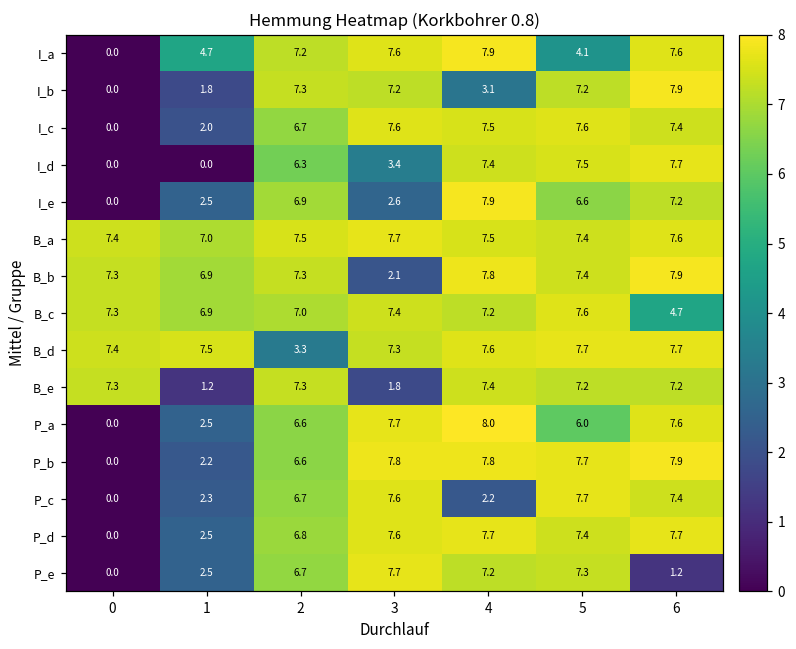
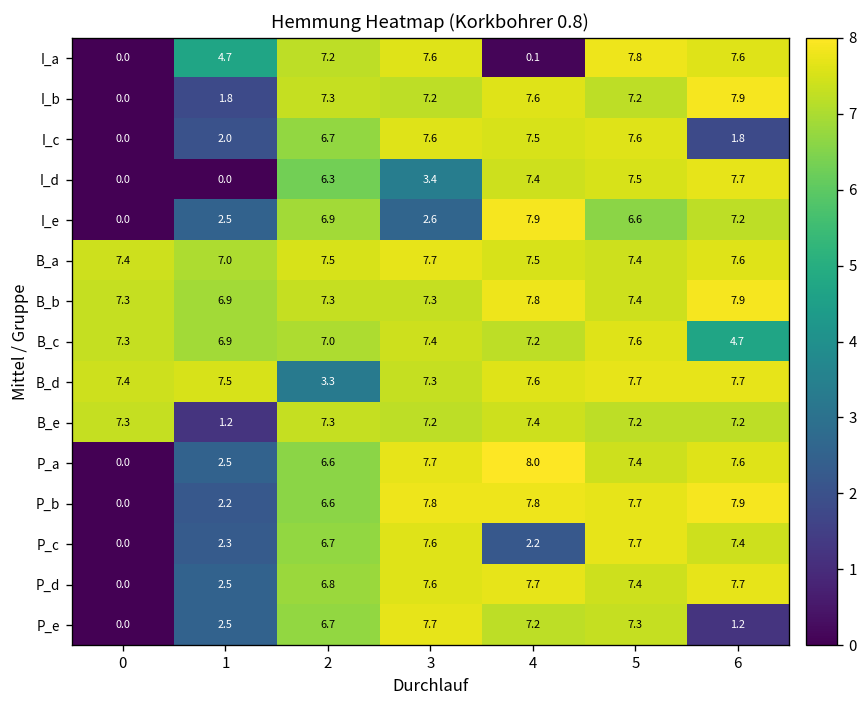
  {
    "I_a": {
      "0": 0.0,
      "1": 4.7,
      "2": 7.2,
      "3": 7.6,
-     "4": 7.9,
-     "5": 4.1,
+     "4": 0.1,
+     "5": 7.8,
      "6": 7.6
    },
    "I_b": {
      "0": 0.0,
      "1": 1.8,
      "2": 7.3,
      "3": 7.2,
-     "4": 3.1,
+     "4": 7.6,
      "5": 7.2,
      "6": 7.9
    },
    "I_c": {
      "0": 0.0,
      "1": 2.0,
      "2": 6.7,
      "3": 7.6,
      "4": 7.5,
      "5": 7.6,
-     "6": 7.4
+     "6": 1.8
    },
    "I_d": {
      "0": 0.0,
      "1": 0.0,
      "2": 6.3,
      "3": 3.4,
      "4": 7.4,
      "5": 7.5,
      "6": 7.7
    },
    "I_e": {
      "0": 0.0,
      "1": 2.5,
      "2": 6.9,
      "3": 2.6,
      "4": 7.9,
      "5": 6.6,
      "6": 7.2
    },
    "B_a": {
      "0": 7.4,
      "1": 7.0,
      "2": 7.5,
      "3": 7.7,
      "4": 7.5,
      "5": 7.4,
      "6": 7.6
    },
    "B_b": {
      "0": 7.3,
      "1": 6.9,
      "2": 7.3,
-     "3": 2.1,
+     "3": 7.3,
      "4": 7.8,
      "5": 7.4,
      "6": 7.9
    },
    "B_c": {
      "0": 7.3,
      "1": 6.9,
      "2": 7.0,
      "3": 7.4,
      "4": 7.2,
      "5": 7.6,
      "6": 4.7
    },
    "B_d": {
      "0": 7.4,
      "1": 7.5,
      "2": 3.3,
      "3": 7.3,
      "4": 7.6,
      "5": 7.7,
      "6": 7.7
    },
    "B_e": {
      "0": 7.3,
      "1": 1.2,
      "2": 7.3,
-     "3": 1.8,
+     "3": 7.2,
      "4": 7.4,
      "5": 7.2,
      "6": 7.2
    },
    "P_a": {
      "0": 0.0,
      "1": 2.5,
      "2": 6.6,
      "3": 7.7,
      "4": 8.0,
-     "5": 6.0,
+     "5": 7.4,
      "6": 7.6
    },
    "P_b": {
      "0": 0.0,
      "1": 2.2,
      "2": 6.6,
      "3": 7.8,
      "4": 7.8,
      "5": 7.7,
      "6": 7.9
    },
    "P_c": {
      "0": 0.0,
      "1": 2.3,
      "2": 6.7,
      "3": 7.6,
      "4": 2.2,
      "5": 7.7,
      "6": 7.4
    },
    "P_d": {
      "0": 0.0,
      "1": 2.5,
      "2": 6.8,
      "3": 7.6,
      "4": 7.7,
      "5": 7.4,
      "6": 7.7
    },
    "P_e": {
      "0": 0.0,
      "1": 2.5,
      "2": 6.7,
      "3": 7.7,
      "4": 7.2,
      "5": 7.3,
      "6": 1.2
    }
  }
